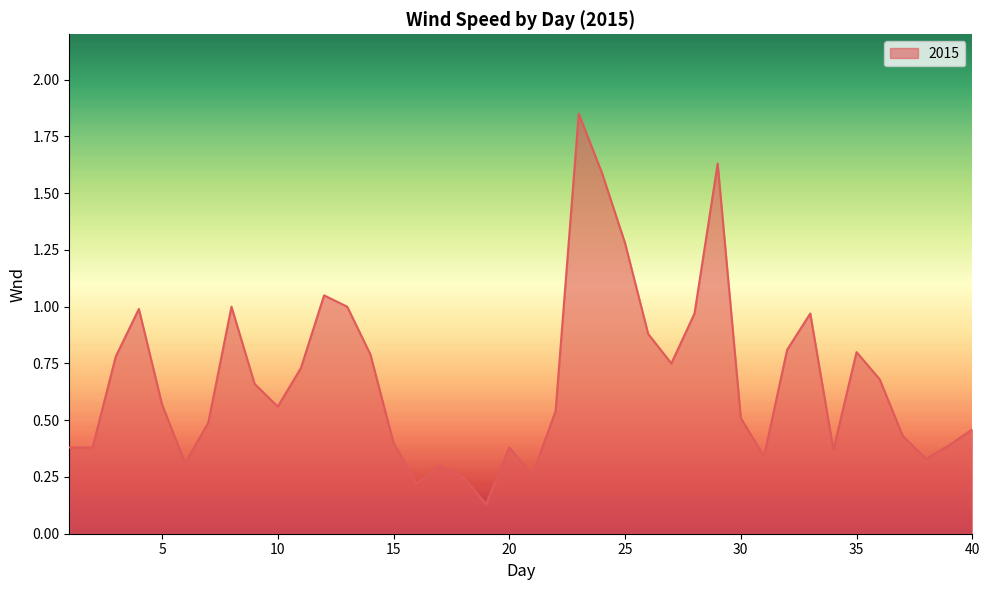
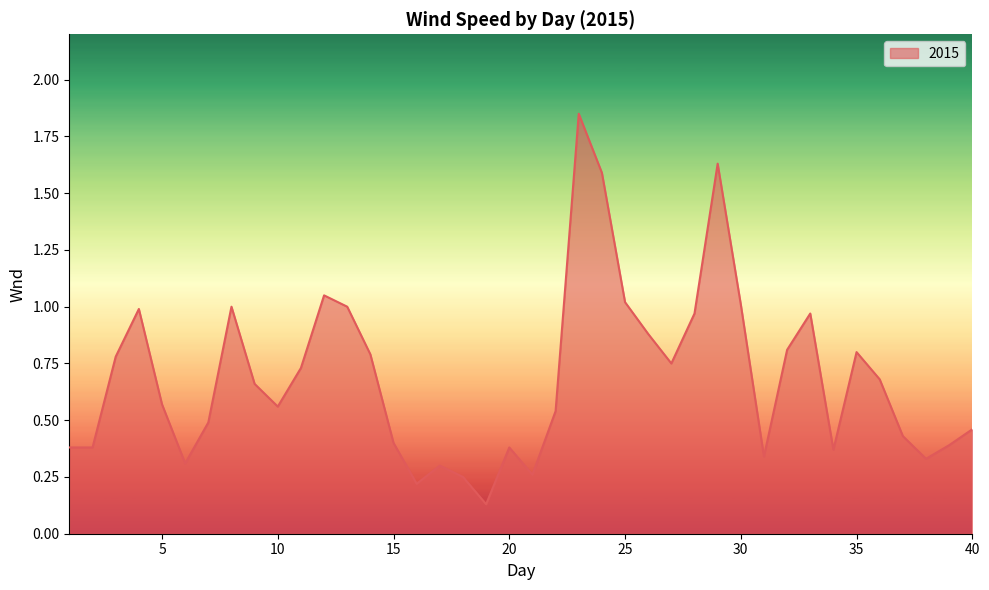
  {
    "5": 0.57,
    "10": 0.56,
    "15": 0.40,
    "20": 0.38,
-   "25": 1.28,
-   "30": 0.51,
+   "25": 1.02,
+   "30": 1.01,
    "35": 0.80,
    "40": 0.46
  }
